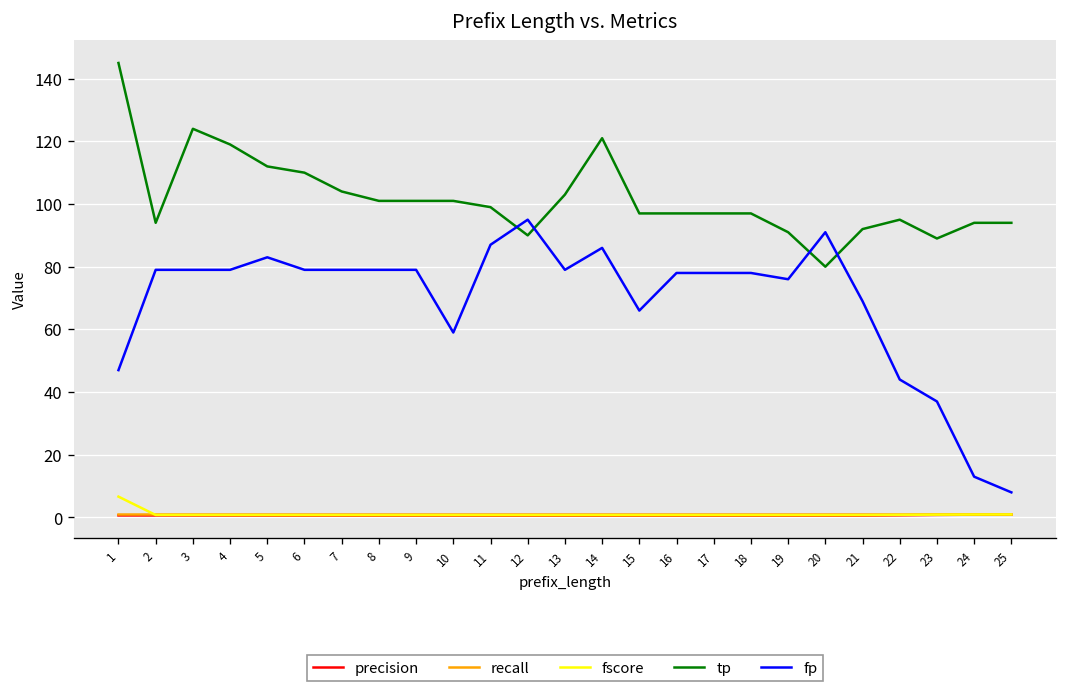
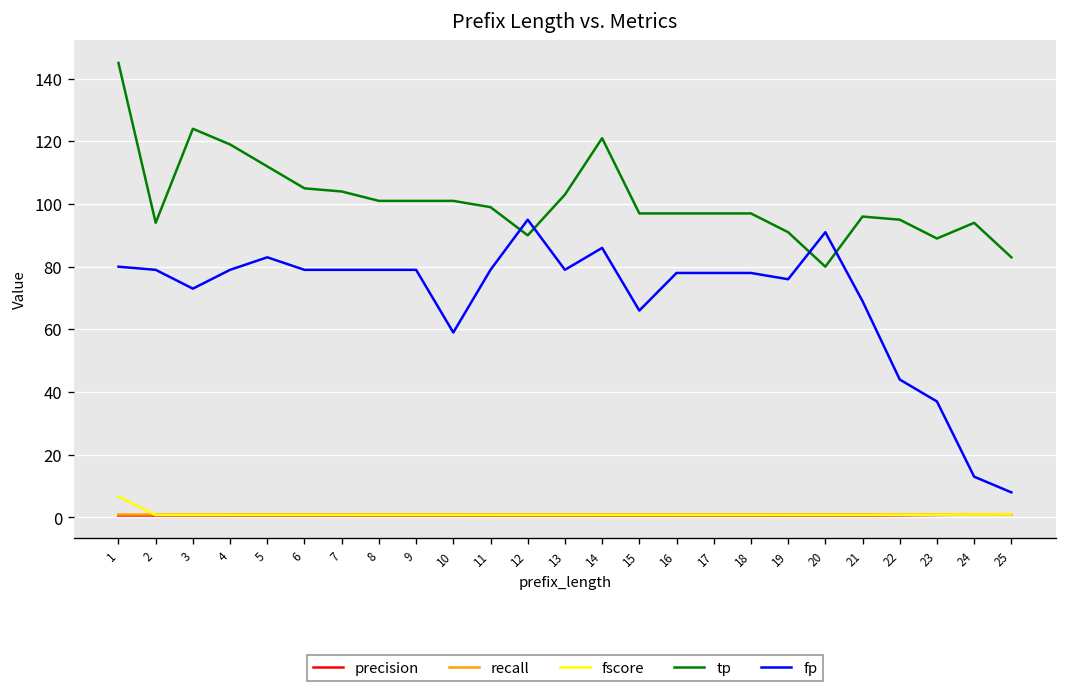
  {
    "fscore": {
      "1": 7
    },
    "tp": {
      "1": 145,
      "2": 94,
      "3": 124,
      "4": 119,
      "5": 112,
-     "6": 110,
+     "6": 105,
      "7": 104,
      "8": 101,
      "9": 101,
      "10": 101,
      "11": 99,
      "12": 90,
      "13": 103,
      "14": 121,
      "15": 97,
      "16": 97,
      "17": 97,
      "18": 97,
      "19": 91,
      "20": 80,
-     "21": 92,
+     "21": 96,
      "22": 95,
      "23": 89,
      "24": 94,
-     "25": 94
+     "25": 83
    },
    "fp": {
-     "1": 47,
+     "1": 80,
      "2": 79,
-     "3": 79,
+     "3": 73,
      "4": 79,
      "5": 83,
      "6": 79,
      "7": 79,
      "8": 79,
      "9": 79,
      "10": 59,
-     "11": 87,
+     "11": 79,
      "12": 95,
      "13": 79,
      "14": 86,
      "15": 66,
      "16": 78,
      "17": 78,
      "18": 78,
      "19": 76,
      "20": 91,
      "21": 69,
      "22": 44,
      "23": 37,
      "24": 13,
      "25": 8
    }
  }
